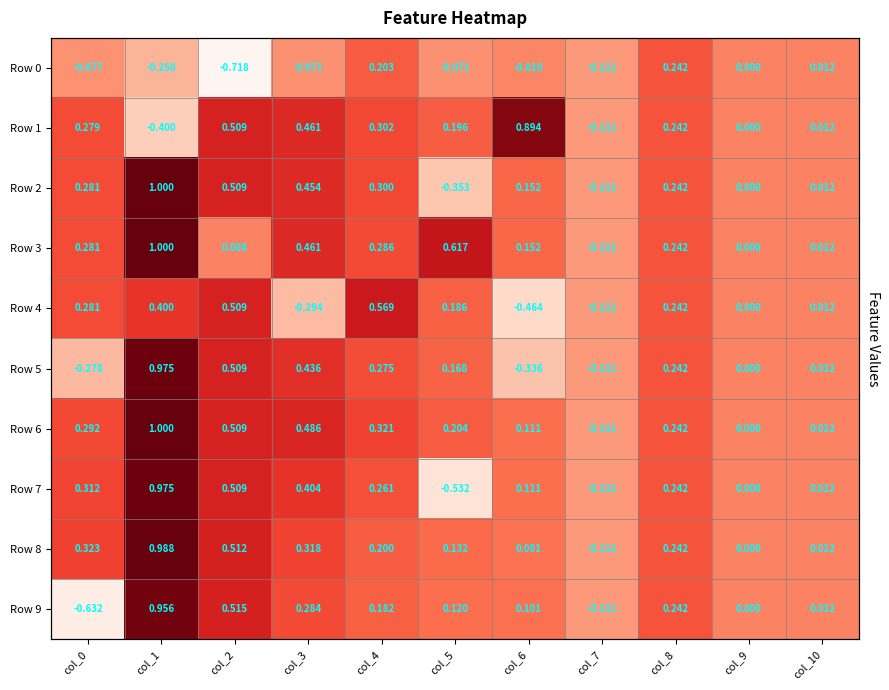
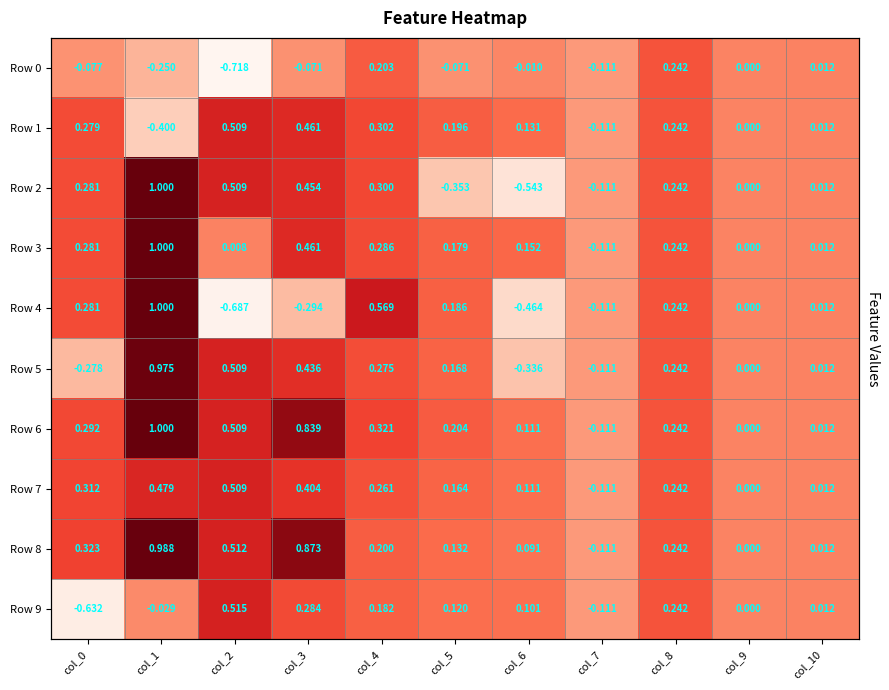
  {
    "Row 0": {
      "col_0": -0.077,
      "col_1": -0.250,
      "col_2": -0.718,
      "col_3": -0.071,
      "col_4": 0.203,
      "col_5": -0.071,
      "col_6": -0.010,
      "col_7": -0.111,
      "col_8": 0.242,
      "col_9": 0.000,
      "col_10": 0.012
    },
    "Row 1": {
      "col_0": 0.279,
      "col_1": -0.400,
      "col_2": 0.509,
      "col_3": 0.461,
      "col_4": 0.302,
      "col_5": 0.196,
-     "col_6": 0.894,
+     "col_6": 0.131,
      "col_7": -0.111,
      "col_8": 0.242,
      "col_9": 0.000,
      "col_10": 0.012
    },
    "Row 2": {
      "col_0": 0.281,
      "col_1": 1.000,
      "col_2": 0.509,
      "col_3": 0.454,
      "col_4": 0.300,
      "col_5": -0.353,
-     "col_6": 0.152,
+     "col_6": -0.543,
      "col_7": -0.111,
      "col_8": 0.242,
      "col_9": 0.000,
      "col_10": 0.012
    },
    "Row 3": {
      "col_0": 0.281,
      "col_1": 1.000,
      "col_2": 0.008,
      "col_3": 0.461,
      "col_4": 0.286,
-     "col_5": 0.617,
+     "col_5": 0.179,
      "col_6": 0.152,
      "col_7": -0.111,
      "col_8": 0.242,
      "col_9": 0.000,
      "col_10": 0.012
    },
    "Row 4": {
      "col_0": 0.281,
-     "col_1": 0.400,
-     "col_2": 0.509,
+     "col_1": 1.000,
+     "col_2": -0.687,
      "col_3": -0.294,
      "col_4": 0.569,
      "col_5": 0.186,
      "col_6": -0.464,
      "col_7": -0.111,
      "col_8": 0.242,
      "col_9": 0.000,
      "col_10": 0.012
    },
    "Row 5": {
      "col_0": -0.278,
      "col_1": 0.975,
      "col_2": 0.509,
      "col_3": 0.436,
      "col_4": 0.275,
      "col_5": 0.168,
      "col_6": -0.336,
      "col_7": -0.111,
      "col_8": 0.242,
      "col_9": 0.000,
      "col_10": 0.012
    },
    "Row 6": {
      "col_0": 0.292,
      "col_1": 1.000,
      "col_2": 0.509,
-     "col_3": 0.486,
+     "col_3": 0.839,
      "col_4": 0.321,
      "col_5": 0.204,
      "col_6": 0.111,
      "col_7": -0.111,
      "col_8": 0.242,
      "col_9": 0.000,
      "col_10": 0.012
    },
    "Row 7": {
      "col_0": 0.312,
-     "col_1": 0.975,
+     "col_1": 0.479,
      "col_2": 0.509,
      "col_3": 0.404,
      "col_4": 0.261,
-     "col_5": -0.532,
+     "col_5": 0.164,
      "col_6": 0.111,
      "col_7": -0.111,
      "col_8": 0.242,
      "col_9": 0.000,
      "col_10": 0.012
    },
    "Row 8": {
      "col_0": 0.323,
      "col_1": 0.988,
      "col_2": 0.512,
-     "col_3": 0.318,
+     "col_3": 0.873,
      "col_4": 0.200,
      "col_5": 0.132,
      "col_6": 0.091,
      "col_7": -0.111,
      "col_8": 0.242,
      "col_9": 0.000,
      "col_10": 0.012
    },
    "Row 9": {
      "col_0": -0.632,
-     "col_1": 0.956,
+     "col_1": -0.029,
      "col_2": 0.515,
      "col_3": 0.284,
      "col_4": 0.182,
      "col_5": 0.120,
      "col_6": 0.101,
      "col_7": -0.111,
      "col_8": 0.242,
      "col_9": 0.000,
      "col_10": 0.012
    }
  }
